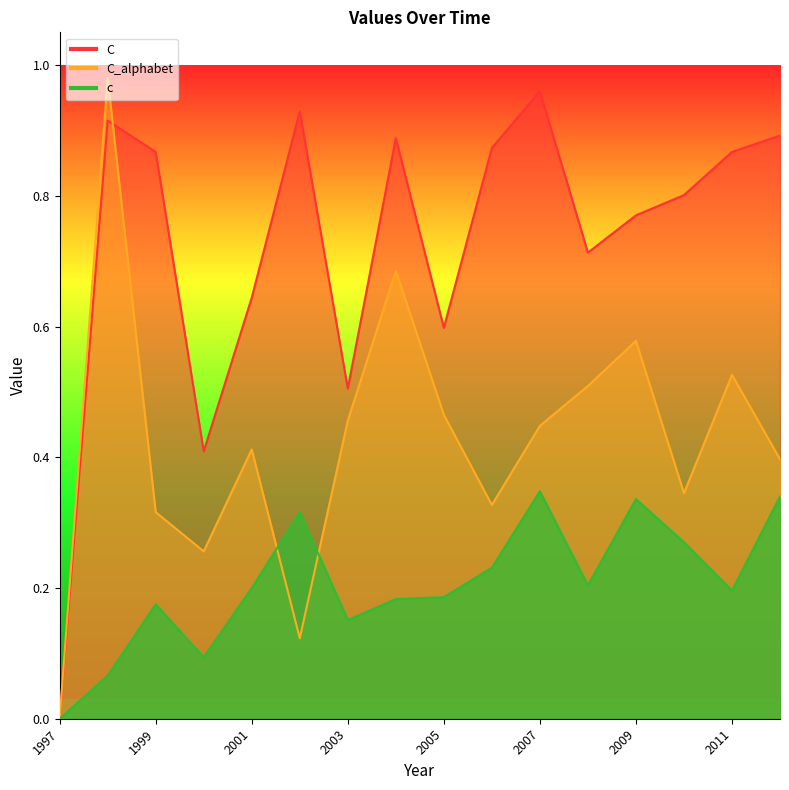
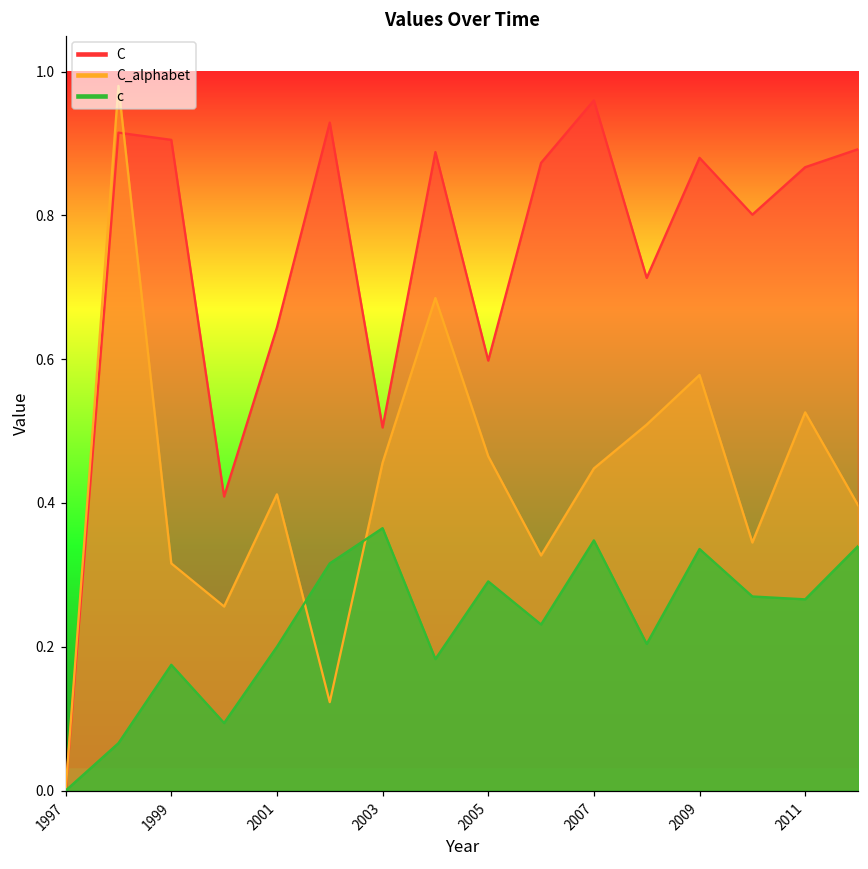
  {
    "C": {
-     "1999": 0.87,
+     "1999": 0.91,
      "2001": 0.64,
      "2003": 0.51,
      "2005": 0.60,
      "2007": 0.96,
-     "2009": 0.77,
+     "2009": 0.88,
      "2011": 0.87
    },
    "C_alphabet": {
      "1999": 0.32,
      "2001": 0.41,
      "2003": 0.46,
      "2005": 0.47,
      "2007": 0.45,
      "2009": 0.58,
      "2011": 0.53
    },
    "c": {
      "1999": 0.18,
      "2001": 0.20,
-     "2003": 0.15,
-     "2005": 0.19,
+     "2003": 0.37,
+     "2005": 0.29,
      "2007": 0.35,
      "2009": 0.34,
-     "2011": 0.20
+     "2011": 0.27
    }
  }
